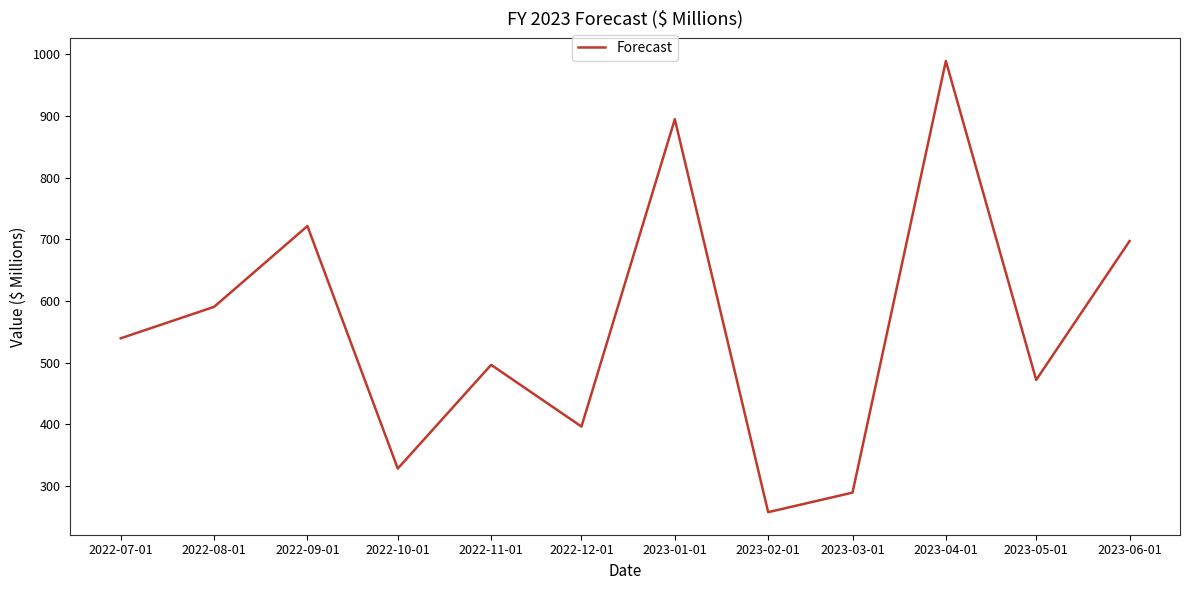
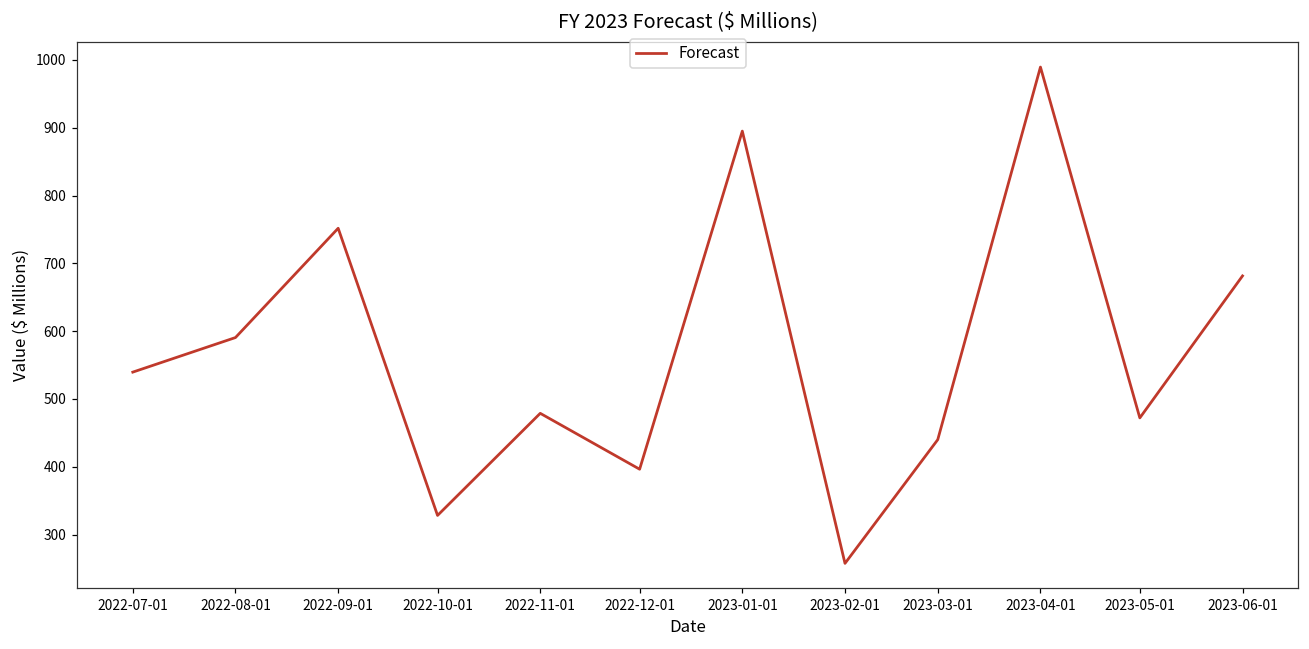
  {
    "2022-07-01": 540,
    "2022-08-01": 590,
-   "2022-09-01": 720,
+   "2022-09-01": 750,
    "2022-10-01": 330,
-   "2022-11-01": 500,
+   "2022-11-01": 480,
    "2022-12-01": 400,
    "2023-01-01": 890,
    "2023-02-01": 260,
-   "2023-03-01": 290,
+   "2023-03-01": 440,
    "2023-04-01": 990,
    "2023-05-01": 470,
-   "2023-06-01": 700
+   "2023-06-01": 680
  }
